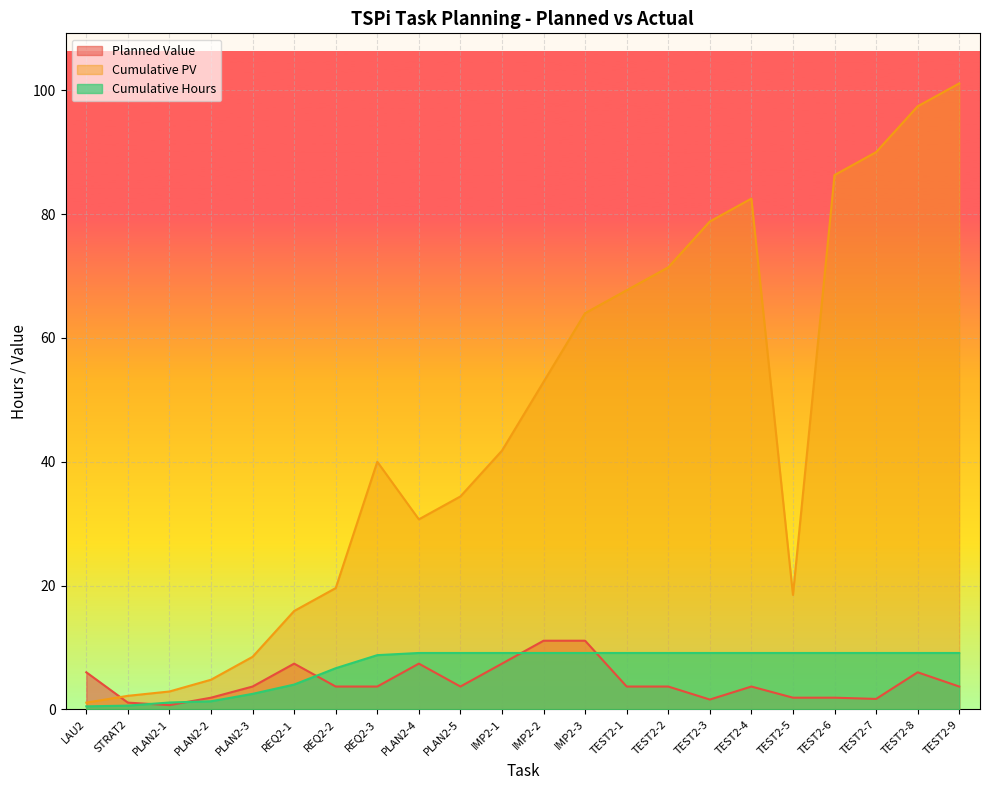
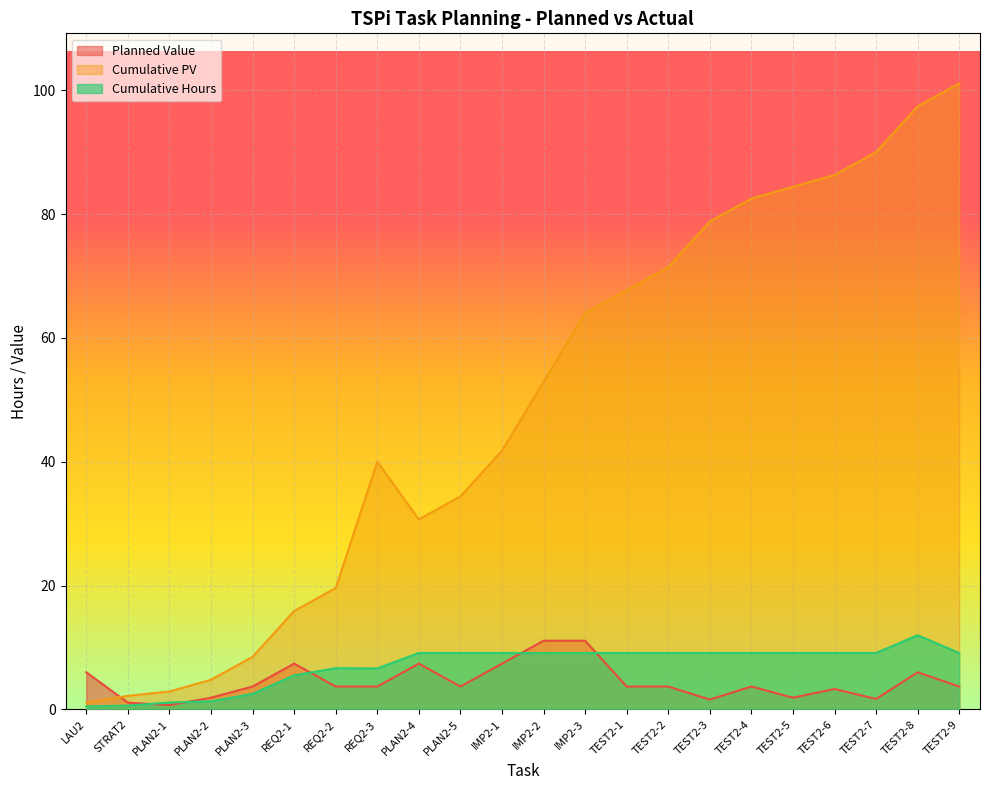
  {
    "Planned Value": {
      "LAU2": 6,
      "STRAT2": 1,
      "PLAN2-1": 1,
      "PLAN2-2": 2,
      "PLAN2-3": 4,
      "REQ2-1": 7,
      "REQ2-2": 4,
      "REQ2-3": 4,
      "PLAN2-4": 7,
      "PLAN2-5": 4,
      "IMP2-1": 7,
      "IMP2-2": 11,
      "IMP2-3": 11,
      "TEST2-1": 4,
      "TEST2-2": 4,
      "TEST2-3": 2,
      "TEST2-4": 4,
      "TEST2-5": 2,
-     "TEST2-6": 2,
+     "TEST2-6": 3,
      "TEST2-7": 2,
      "TEST2-8": 6,
      "TEST2-9": 4
    },
    "Cumulative PV": {
      "LAU2": 1,
      "STRAT2": 2,
      "PLAN2-1": 3,
      "PLAN2-2": 5,
      "PLAN2-3": 9,
      "REQ2-1": 16,
      "REQ2-2": 20,
      "REQ2-3": 40,
      "PLAN2-4": 31,
      "PLAN2-5": 34,
      "IMP2-1": 42,
      "IMP2-2": 53,
      "IMP2-3": 64,
      "TEST2-1": 68,
      "TEST2-2": 71,
      "TEST2-3": 79,
      "TEST2-4": 83,
-     "TEST2-5": 19,
+     "TEST2-5": 84,
      "TEST2-6": 86,
      "TEST2-7": 90,
      "TEST2-8": 97,
      "TEST2-9": 101
    },
    "Cumulative Hours": {
      "LAU2": 1,
      "STRAT2": 1,
      "PLAN2-1": 1,
      "PLAN2-2": 1,
      "PLAN2-3": 3,
-     "REQ2-1": 4,
+     "REQ2-1": 6,
      "REQ2-2": 7,
-     "REQ2-3": 9,
+     "REQ2-3": 7,
      "PLAN2-4": 9,
      "PLAN2-5": 9,
      "IMP2-1": 9,
      "IMP2-2": 9,
      "IMP2-3": 9,
      "TEST2-1": 9,
      "TEST2-2": 9,
      "TEST2-3": 9,
      "TEST2-4": 9,
      "TEST2-5": 9,
      "TEST2-6": 9,
      "TEST2-7": 9,
-     "TEST2-8": 9,
+     "TEST2-8": 12,
      "TEST2-9": 9
    }
  }
